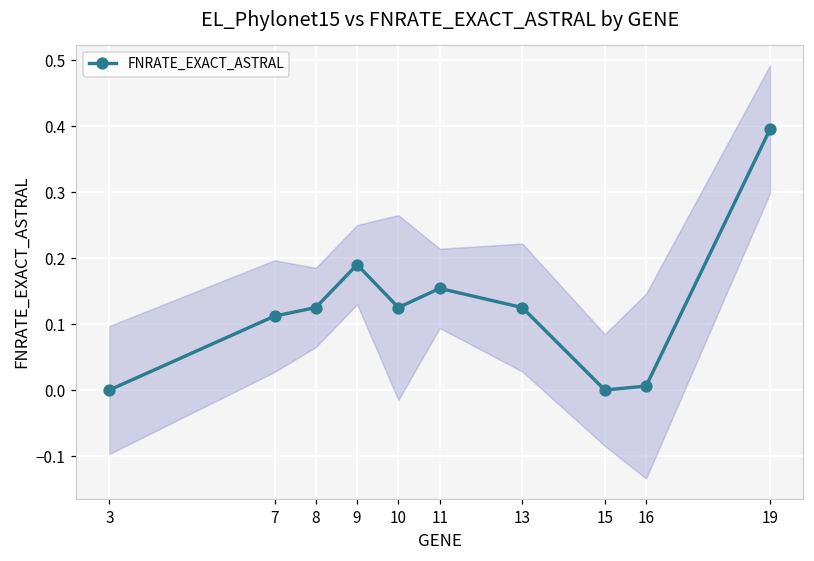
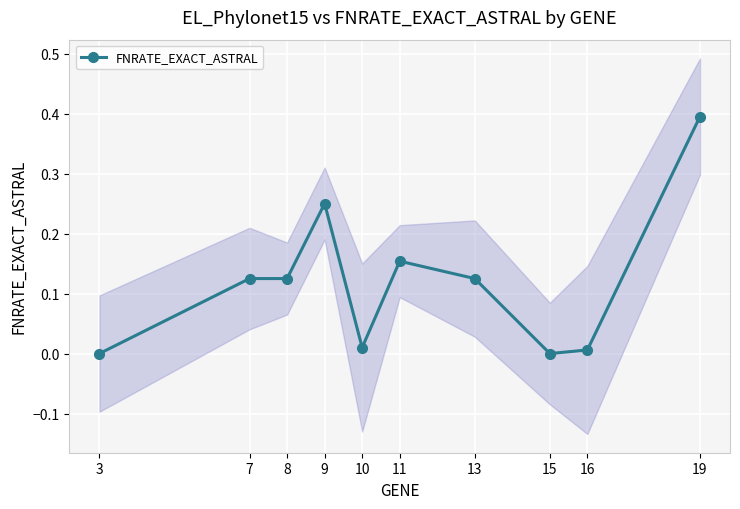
  {
    "FNRATE_EXACT_ASTRAL": {
      "3": 0.00,
-     "7": 0.11,
+     "7": 0.13,
      "8": 0.13,
-     "9": 0.19,
-     "10": 0.13,
+     "9": 0.25,
+     "10": 0.01,
      "11": 0.15,
      "13": 0.13,
      "15": 0.00,
      "16": 0.01,
      "19": 0.40
    }
  }
